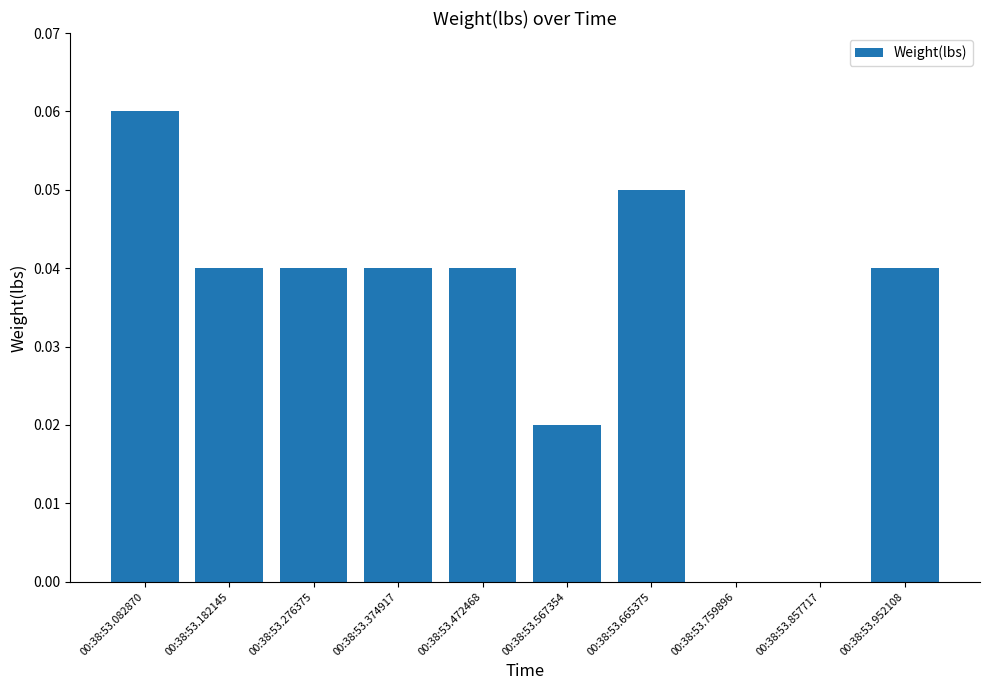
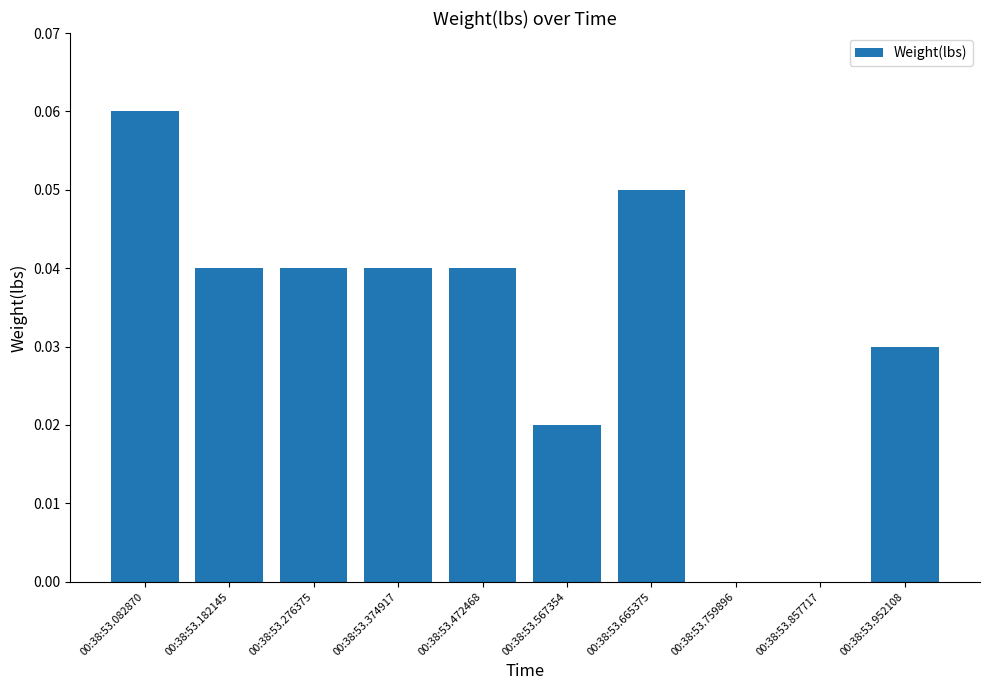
  {
    "00:38:53.082870": 0.06,
    "00:38:53.182145": 0.04,
    "00:38:53.276375": 0.04,
    "00:38:53.374917": 0.04,
    "00:38:53.472468": 0.04,
    "00:38:53.567354": 0.02,
    "00:38:53.665375": 0.05,
    "00:38:53.759896": 0.00,
    "00:38:53.857717": 0.00,
-   "00:38:53.952108": 0.04
+   "00:38:53.952108": 0.03
  }
